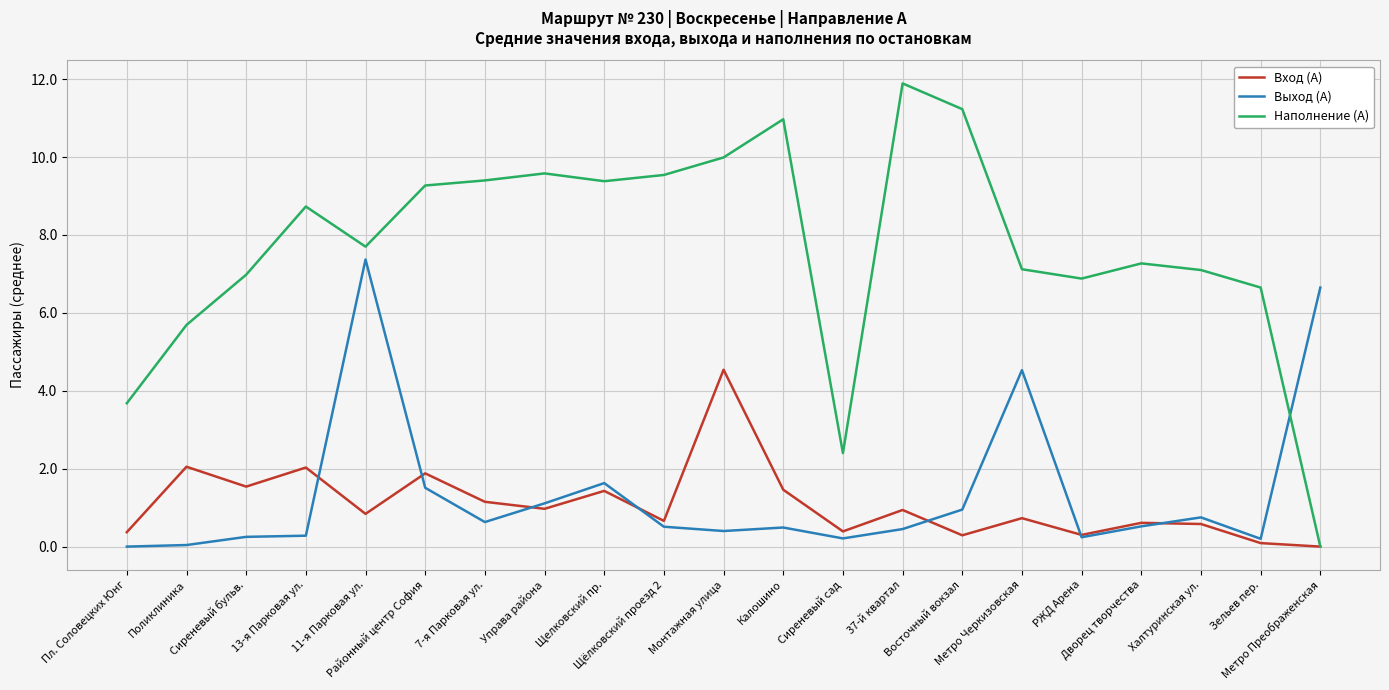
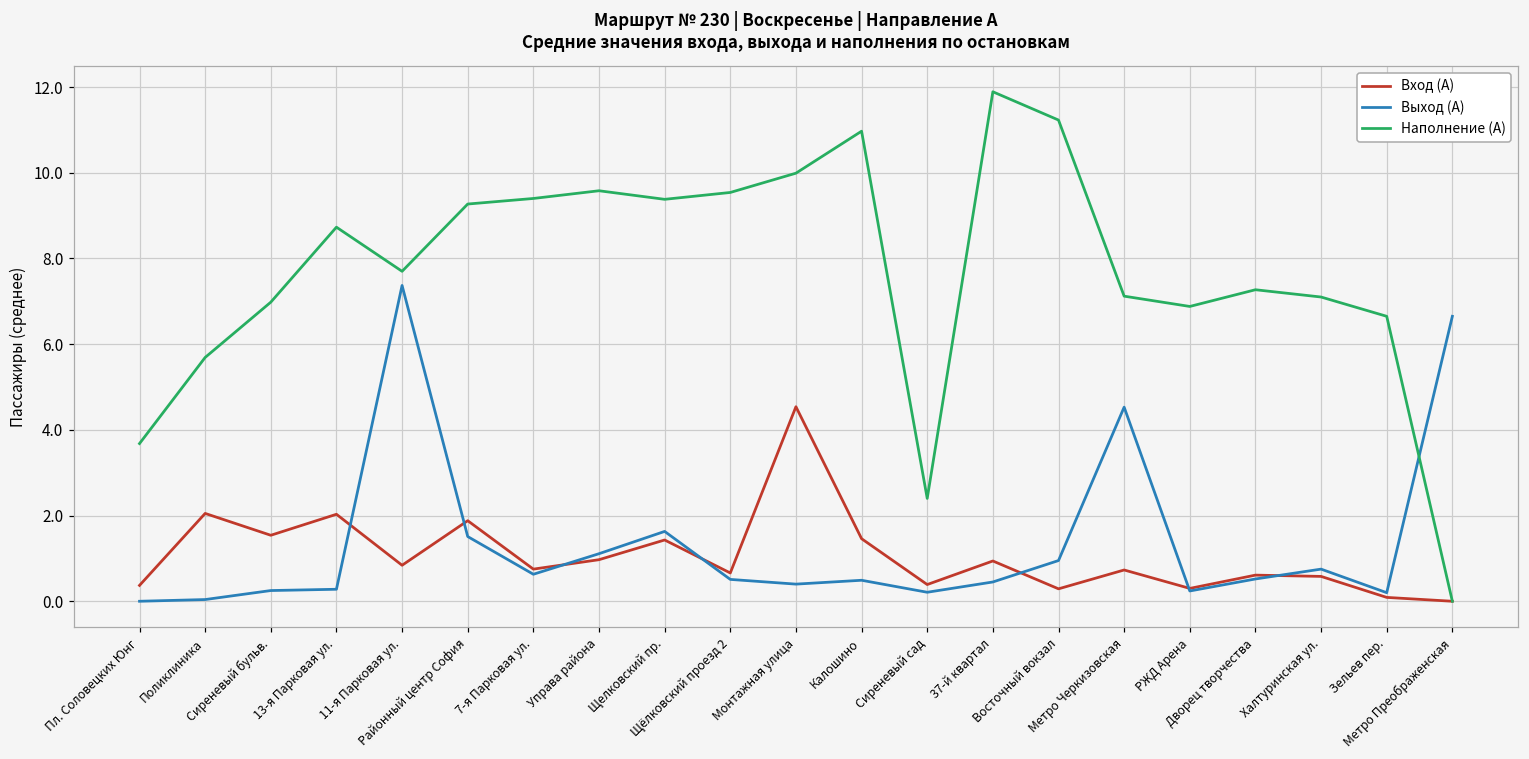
  {
    "Вход (А)": {
      "Пл. Соловецких Юнг": 0.4,
      "Поликлиника": 2.1,
      "Сиреневый бульв.": 1.5,
      "13-я Парковая ул.": 2.0,
      "11-я Парковая ул.": 0.8,
      "Районный центр София": 1.9,
-     "7-я Парковая ул.": 1.2,
+     "7-я Парковая ул.": 0.8,
      "Управа района": 1.0,
      "Щелковский пр.": 1.4,
      "Щёлковский проезд 2": 0.7,
      "Монтажная улица": 4.5,
      "Калошино": 1.5,
      "Сиреневый сад": 0.4,
      "37-й квартал": 0.9,
      "Восточный вокзал": 0.3,
      "Метро Черкизовская": 0.7,
      "Дворец творчества": 0.6,
      "Халтуринская ул.": 0.6,
      "Зельев пер.": 0.1
    },
    "Выход (А)": {
      "Пл. Соловецких Юнг": 0.0,
      "Поликлиника": 0.0,
      "Сиреневый бульв.": 0.3,
      "13-я Парковая ул.": 0.3,
      "11-я Парковая ул.": 7.4,
      "Районный центр София": 1.5,
      "7-я Парковая ул.": 0.6,
      "Управа района": 1.1,
      "Щелковский пр.": 1.6,
      "Щёлковский проезд 2": 0.5,
      "Монтажная улица": 0.4,
      "Калошино": 0.5,
      "Сиреневый сад": 0.2,
      "37-й квартал": 0.5,
      "Восточный вокзал": 1.0,
      "Метро Черкизовская": 4.5,
      "Дворец творчества": 0.5,
      "Халтуринская ул.": 0.8,
      "Зельев пер.": 0.2,
      "Метро Преображенская": 6.7
    },
    "Наполнение (А)": {
      "Пл. Соловецких Юнг": 3.7,
      "Поликлиника": 5.7,
      "Сиреневый бульв.": 7.0,
      "13-я Парковая ул.": 8.7,
      "11-я Парковая ул.": 7.7,
      "Районный центр София": 9.3,
      "7-я Парковая ул.": 9.4,
      "Управа района": 9.6,
      "Щелковский пр.": 9.4,
      "Щёлковский проезд 2": 9.5,
      "Монтажная улица": 10.0,
      "Калошино": 11.0,
      "Сиреневый сад": 2.4,
      "37-й квартал": 11.9,
      "Восточный вокзал": 11.2,
      "Метро Черкизовская": 7.1,
      "РЖД Арена": 6.9,
      "Дворец творчества": 7.3,
      "Халтуринская ул.": 7.1,
      "Зельев пер.": 6.7
    }
  }
